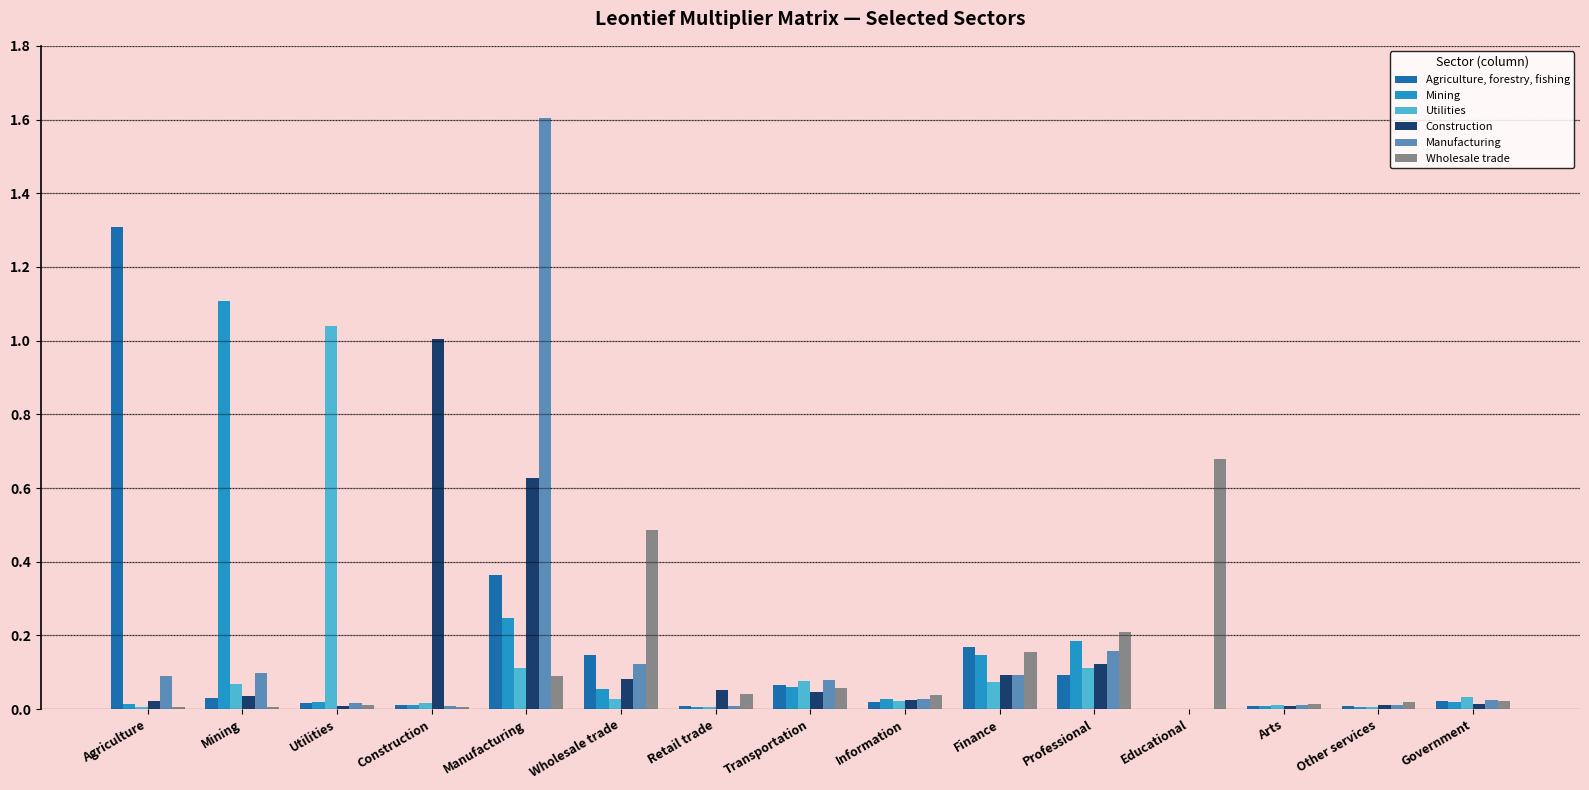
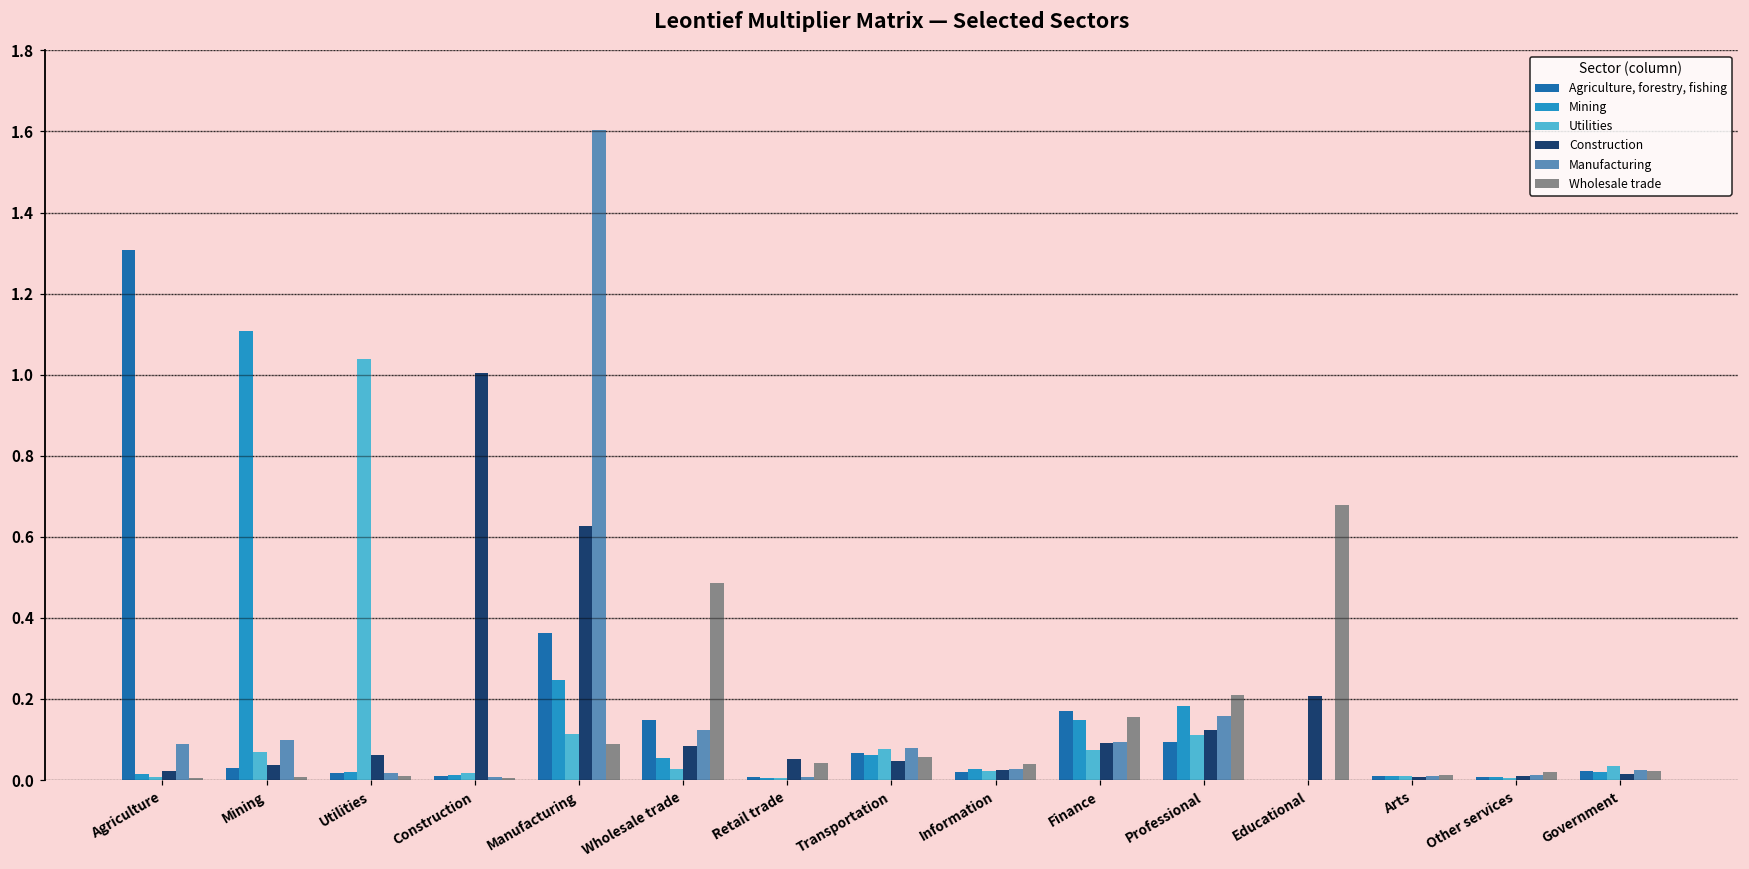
  {
    "Construction": {
      "Agriculture": 0.02,
      "Mining": 0.04,
-     "Utilities": 0.01,
+     "Utilities": 0.06,
      "Construction": 1.00,
      "Manufacturing": 0.63,
      "Wholesale trade": 0.08,
      "Retail trade": 0.05,
      "Transportation": 0.05,
      "Information": 0.02,
      "Finance": 0.09,
      "Professional": 0.12,
-     "Educational": 0.00,
+     "Educational": 0.21,
      "Arts": 0.01,
      "Other services": 0.01,
      "Government": 0.01
    },
    "Wholesale trade": {
      "Utilities": 0.01,
      "Manufacturing": 0.09,
      "Wholesale trade": 0.49,
      "Retail trade": 0.04,
      "Transportation": 0.06,
      "Information": 0.04,
      "Finance": 0.15,
      "Professional": 0.21,
      "Educational": 0.68,
      "Arts": 0.01,
      "Other services": 0.02,
      "Government": 0.02
    }
  }
